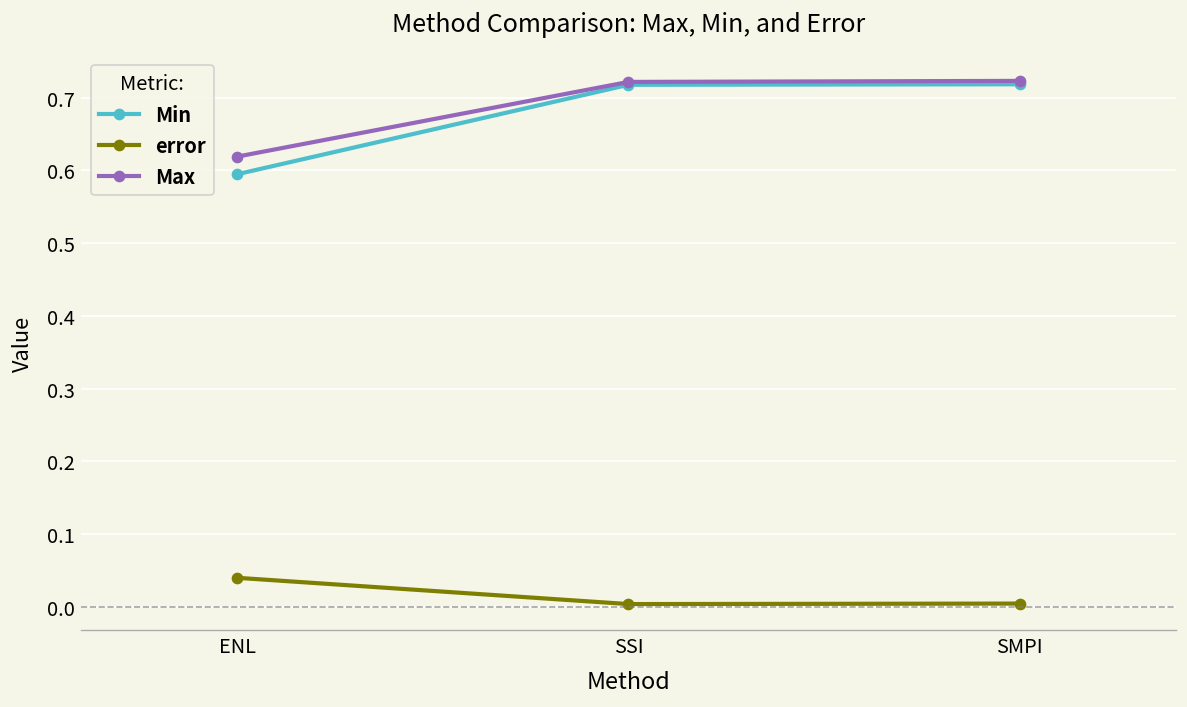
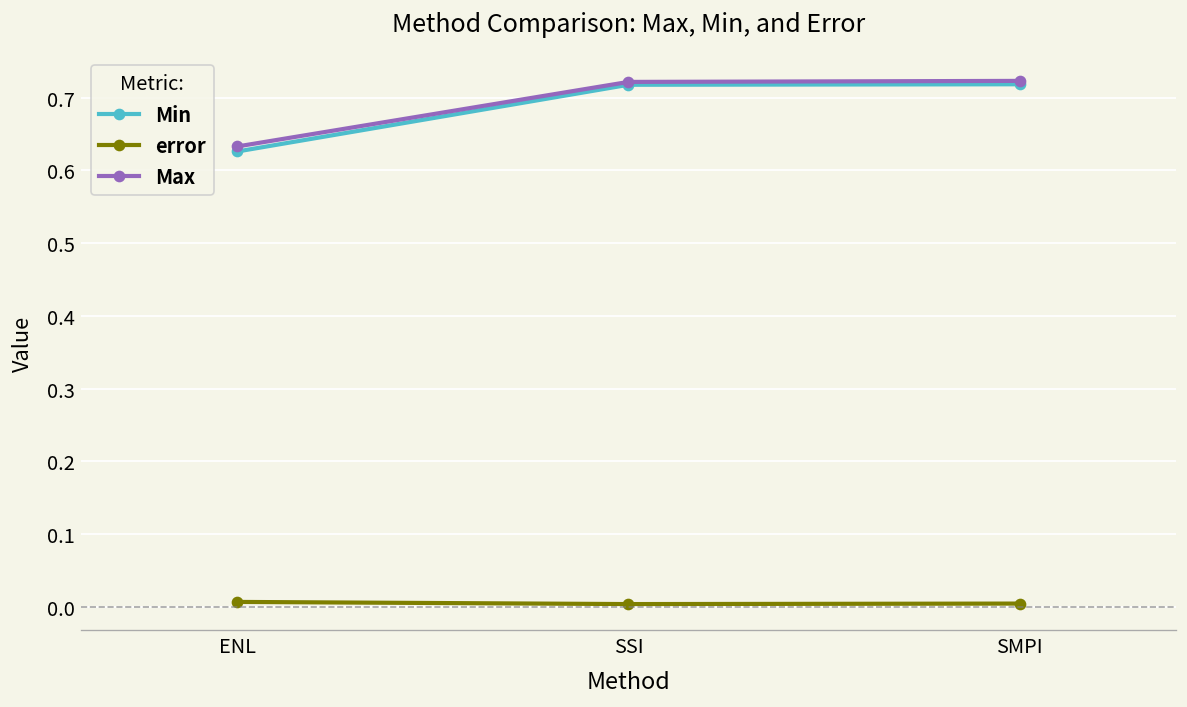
  {
    "Min": {
-     "ENL": 0.59,
+     "ENL": 0.63,
      "SMPI": 0.72
    },
    "error": {
-     "ENL": 0.04,
+     "ENL": 0.01,
      "SSI": 0.00,
      "SMPI": 0.00
    },
    "Max": {
-     "ENL": 0.62,
+     "ENL": 0.63,
      "SMPI": 0.72
    }
  }
